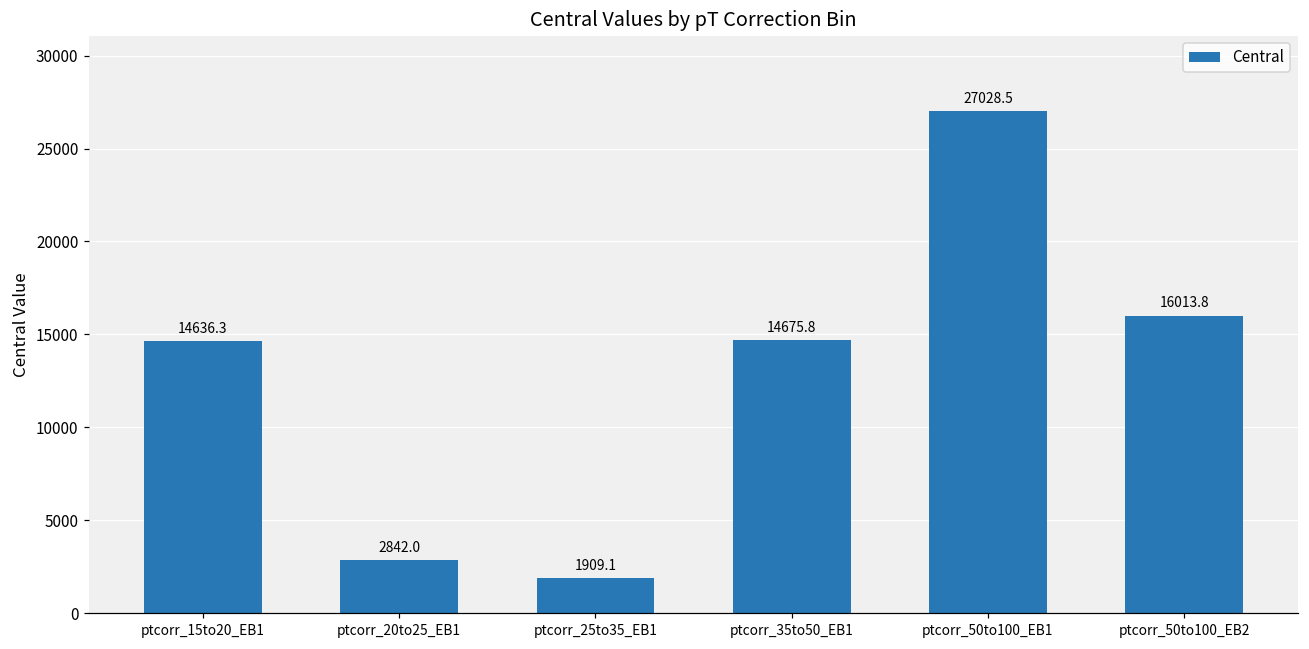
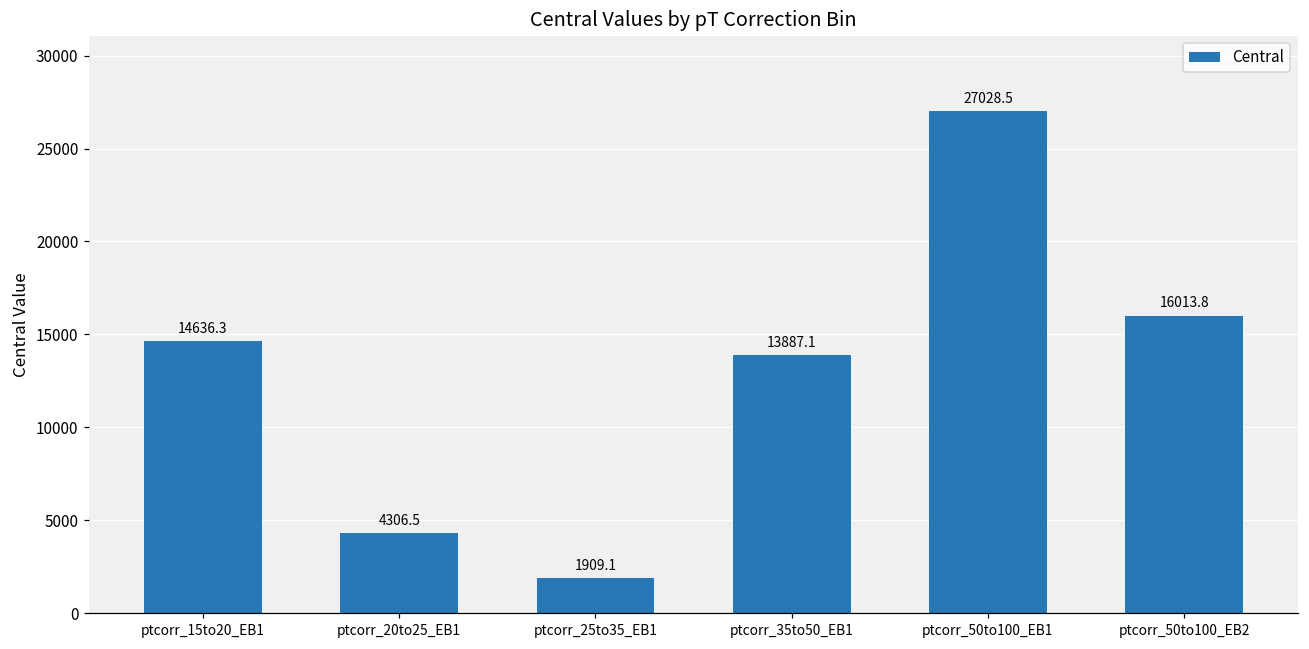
  {
    "ptcorr_15to20_EB1": 14636.3,
-   "ptcorr_20to25_EB1": 2842.0,
+   "ptcorr_20to25_EB1": 4306.5,
    "ptcorr_25to35_EB1": 1909.1,
-   "ptcorr_35to50_EB1": 14675.8,
+   "ptcorr_35to50_EB1": 13887.1,
    "ptcorr_50to100_EB1": 27028.5,
    "ptcorr_50to100_EB2": 16013.8
  }
